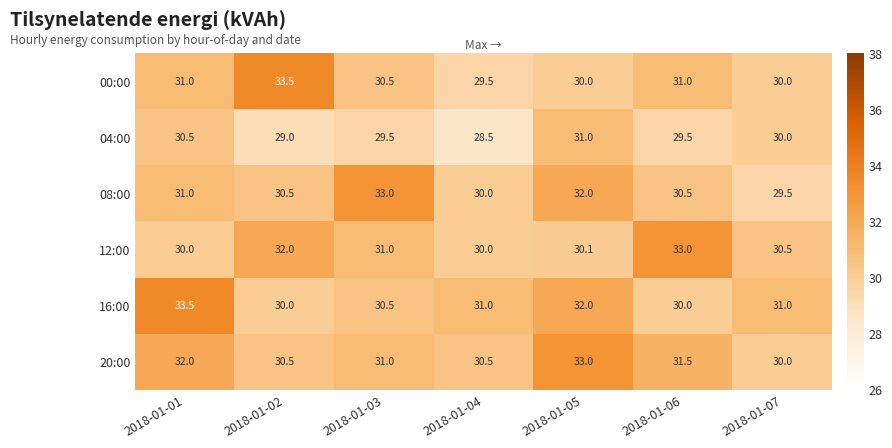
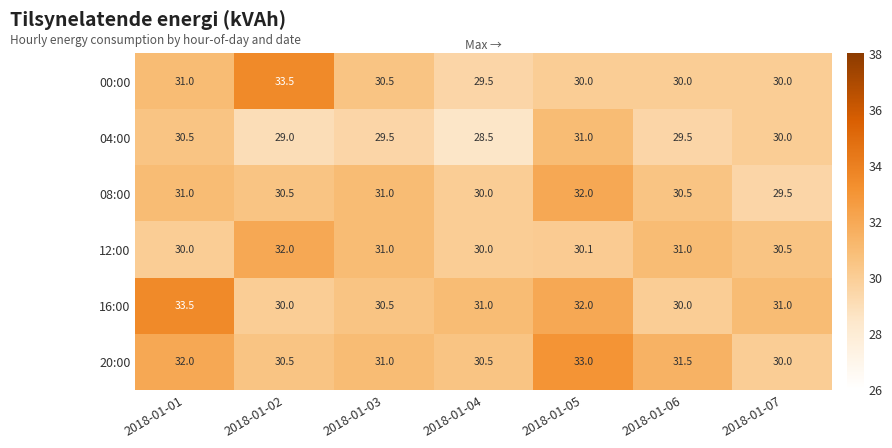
  {
    "00:00": {
      "2018-01-01": 31.0,
      "2018-01-02": 33.5,
      "2018-01-03": 30.5,
      "2018-01-04": 29.5,
      "2018-01-05": 30.0,
-     "2018-01-06": 31.0,
+     "2018-01-06": 30.0,
      "2018-01-07": 30.0
    },
    "04:00": {
      "2018-01-01": 30.5,
      "2018-01-02": 29.0,
      "2018-01-03": 29.5,
      "2018-01-04": 28.5,
      "2018-01-05": 31.0,
      "2018-01-06": 29.5,
      "2018-01-07": 30.0
    },
    "08:00": {
      "2018-01-01": 31.0,
      "2018-01-02": 30.5,
-     "2018-01-03": 33.0,
+     "2018-01-03": 31.0,
      "2018-01-04": 30.0,
      "2018-01-05": 32.0,
      "2018-01-06": 30.5,
      "2018-01-07": 29.5
    },
    "12:00": {
      "2018-01-01": 30.0,
      "2018-01-02": 32.0,
      "2018-01-03": 31.0,
      "2018-01-04": 30.0,
      "2018-01-05": 30.1,
-     "2018-01-06": 33.0,
+     "2018-01-06": 31.0,
      "2018-01-07": 30.5
    },
    "16:00": {
      "2018-01-01": 33.5,
      "2018-01-02": 30.0,
      "2018-01-03": 30.5,
      "2018-01-04": 31.0,
      "2018-01-05": 32.0,
      "2018-01-06": 30.0,
      "2018-01-07": 31.0
    },
    "20:00": {
      "2018-01-01": 32.0,
      "2018-01-02": 30.5,
      "2018-01-03": 31.0,
      "2018-01-04": 30.5,
      "2018-01-05": 33.0,
      "2018-01-06": 31.5,
      "2018-01-07": 30.0
    }
  }
